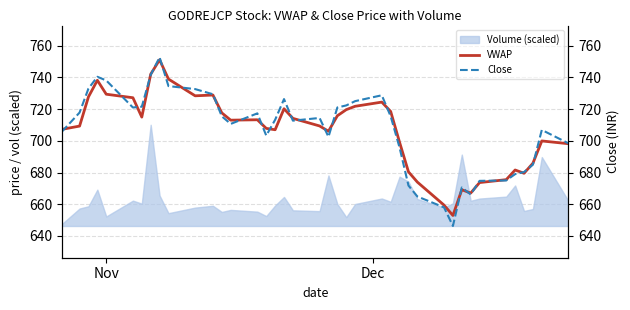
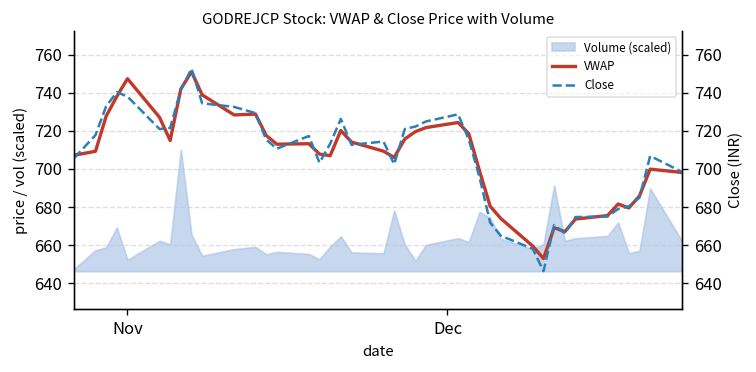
  {
    "VWAP": {
-     "Nov": 729
+     "Nov": 747
    },
    "Volume (scaled)": {
      "Nov": 652
    },
    "Close": {
      "Nov": 738
    }
  }
